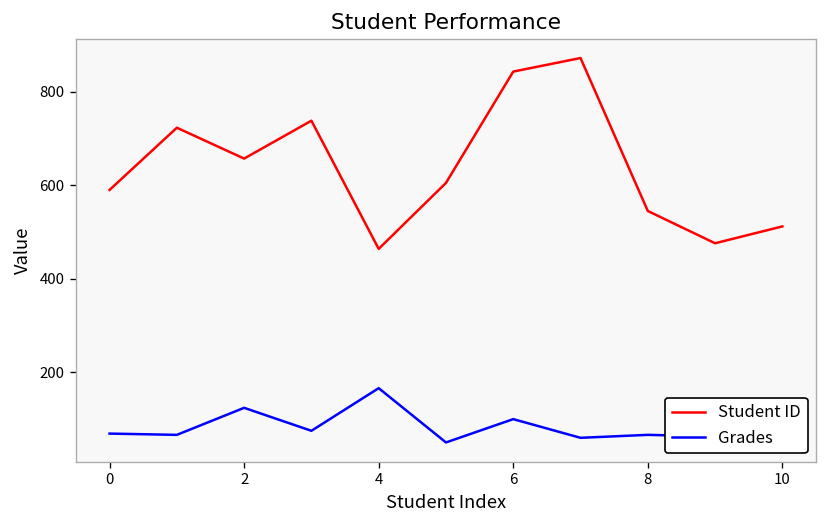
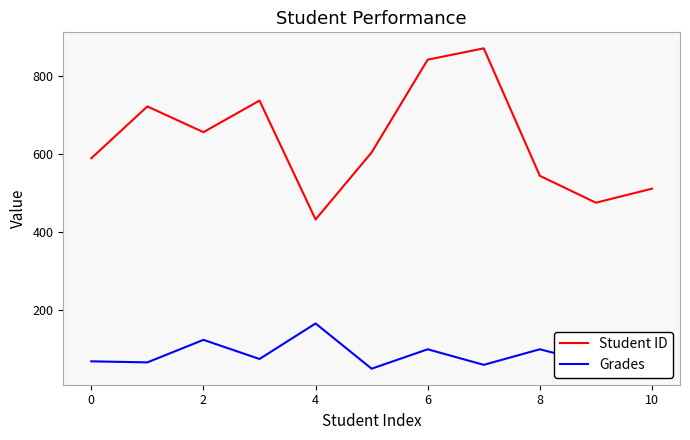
  {
    "Student ID": {
      "0": 590,
      "2": 660,
-     "4": 460,
+     "4": 430,
      "6": 840,
      "8": 550,
      "10": 510
    },
    "Grades": {
      "0": 70,
      "2": 120,
      "4": 170,
      "6": 100,
-     "8": 70
+     "8": 100
    }
  }
